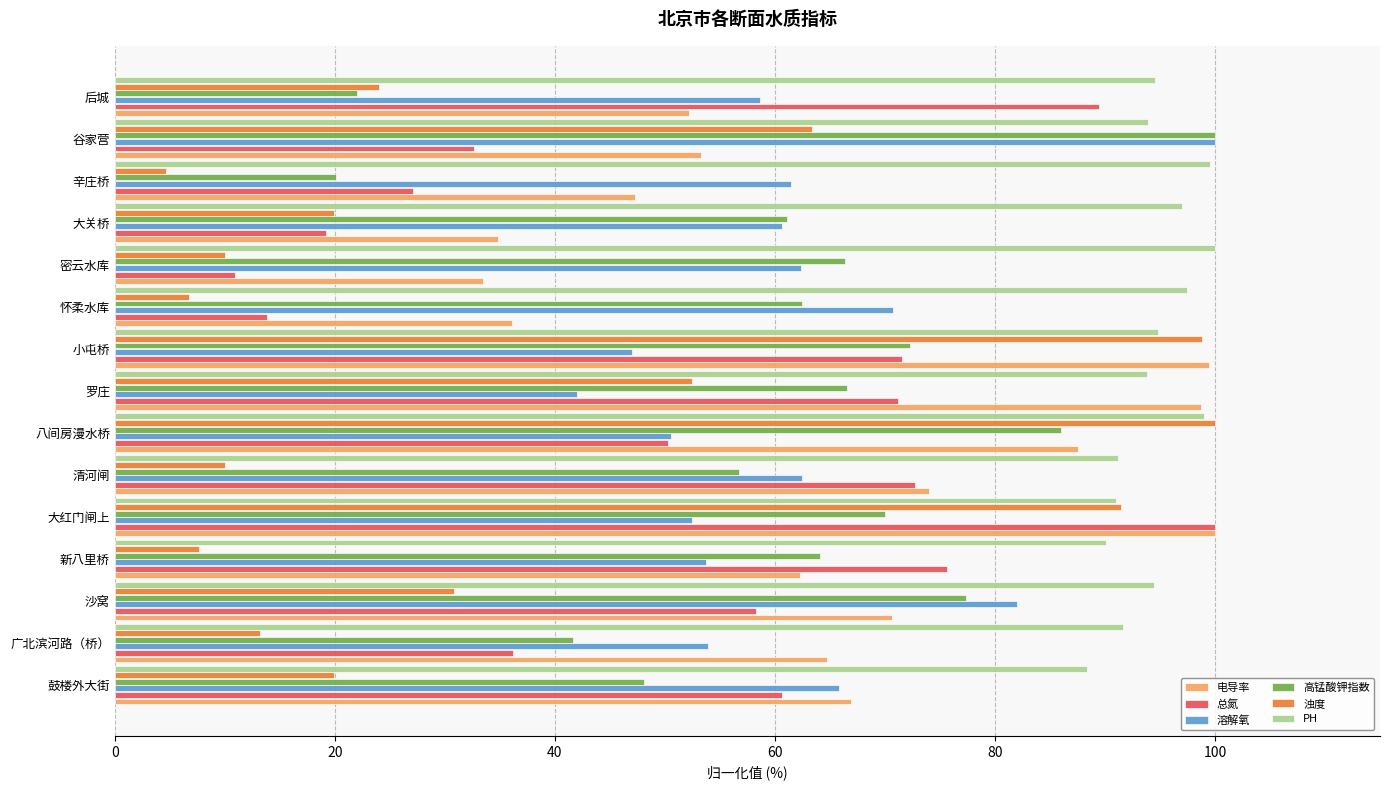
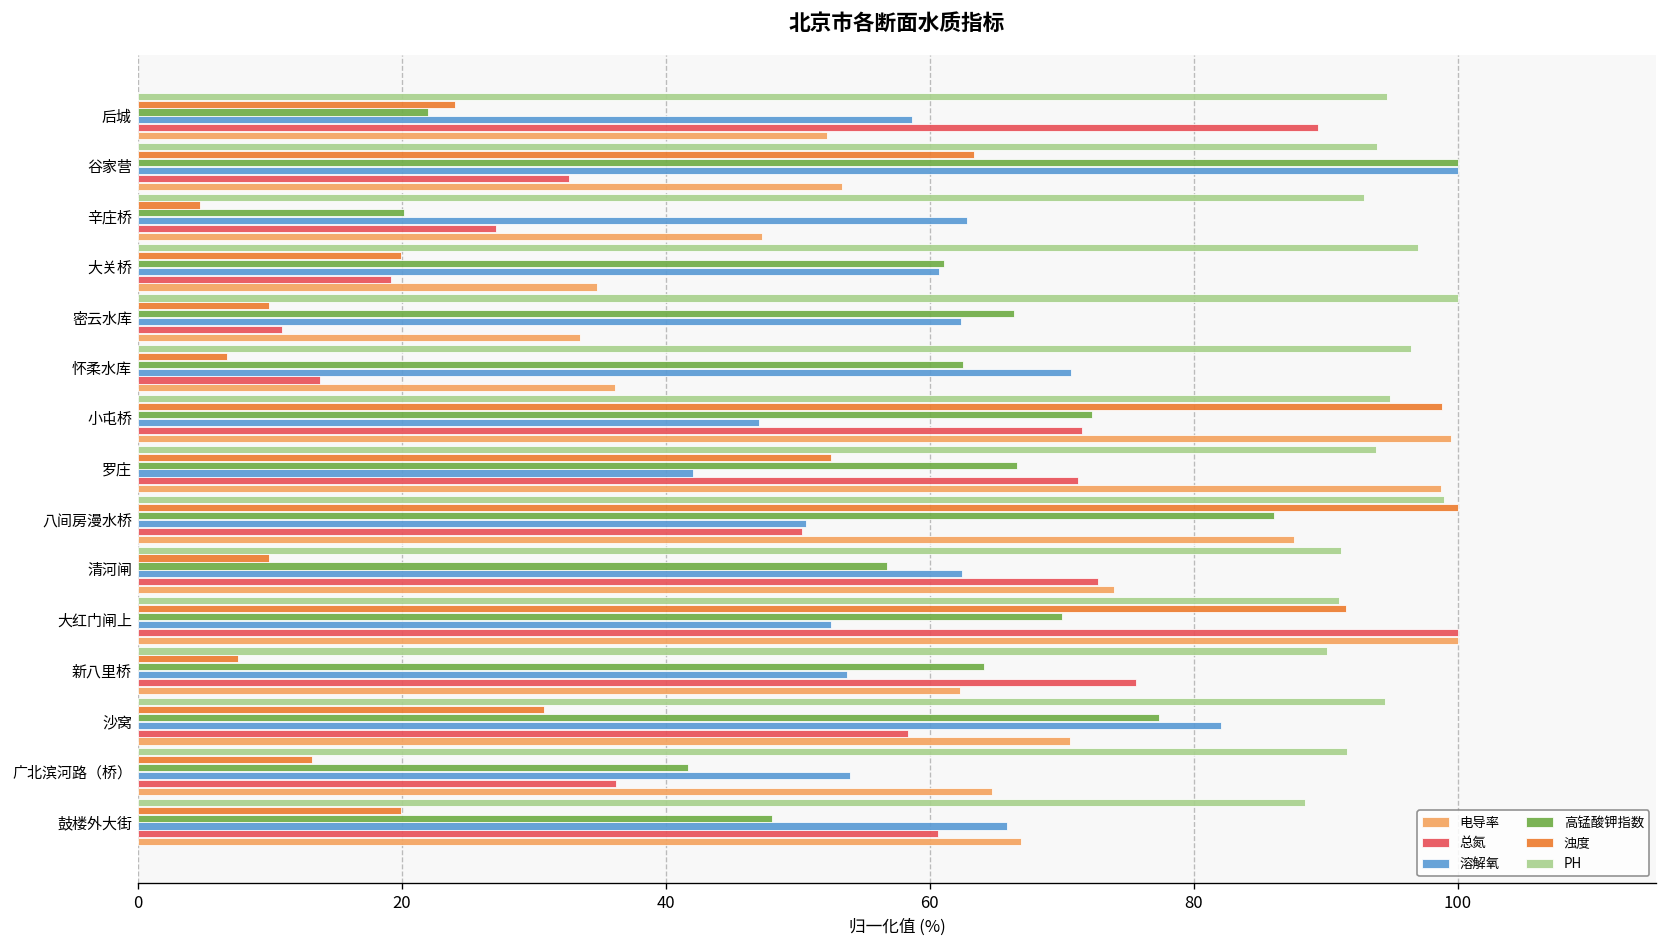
  {
    "电导率": {
      "后城": 52.2,
      "谷家营": 53.3,
      "辛庄桥": 47.2,
      "大关桥": 34.8,
      "密云水库": 33.5,
      "怀柔水库": 36.1,
      "小屯桥": 99.5,
      "罗庄": 98.7,
      "八间房漫水桥": 87.6,
      "清河闸": 74.0,
      "大红门闸上": 100.0,
      "新八里桥": 62.3,
      "沙窝": 70.6,
      "广北滨河路（桥）": 64.7,
      "鼓楼外大街": 66.9
    },
    "溶解氧": {
      "后城": 58.6,
      "谷家营": 100.0,
-     "辛庄桥": 61.4,
+     "辛庄桥": 62.8,
      "大关桥": 60.7,
      "密云水库": 62.4,
      "怀柔水库": 70.7,
      "小屯桥": 47.0,
      "罗庄": 42.0,
      "八间房漫水桥": 50.6,
      "清河闸": 62.5,
      "大红门闸上": 52.5,
      "新八里桥": 53.7,
      "沙窝": 82.0,
      "广北滨河路（桥）": 53.9,
      "鼓楼外大街": 65.8
    },
    "高锰酸钾指数": {
      "后城": 22.0,
      "谷家营": 100.0,
      "辛庄桥": 20.1,
      "大关桥": 61.1,
      "密云水库": 66.4,
      "怀柔水库": 62.5,
      "小屯桥": 72.3,
      "罗庄": 66.6,
      "八间房漫水桥": 86.0,
      "清河闸": 56.8,
      "大红门闸上": 70.0,
      "新八里桥": 64.1,
      "沙窝": 77.3,
      "广北滨河路（桥）": 41.6,
      "鼓楼外大街": 48.1
    },
    "PH": {
      "后城": 94.6,
      "谷家营": 93.9,
-     "辛庄桥": 99.5,
+     "辛庄桥": 92.9,
      "大关桥": 97.0,
      "密云水库": 100.0,
-     "怀柔水库": 97.5,
+     "怀柔水库": 96.4,
      "小屯桥": 94.8,
      "罗庄": 93.8,
      "八间房漫水桥": 99.0,
      "清河闸": 91.1,
      "大红门闸上": 91.0,
      "新八里桥": 90.1,
      "沙窝": 94.5,
      "广北滨河路（桥）": 91.6,
      "鼓楼外大街": 88.4
    }
  }
